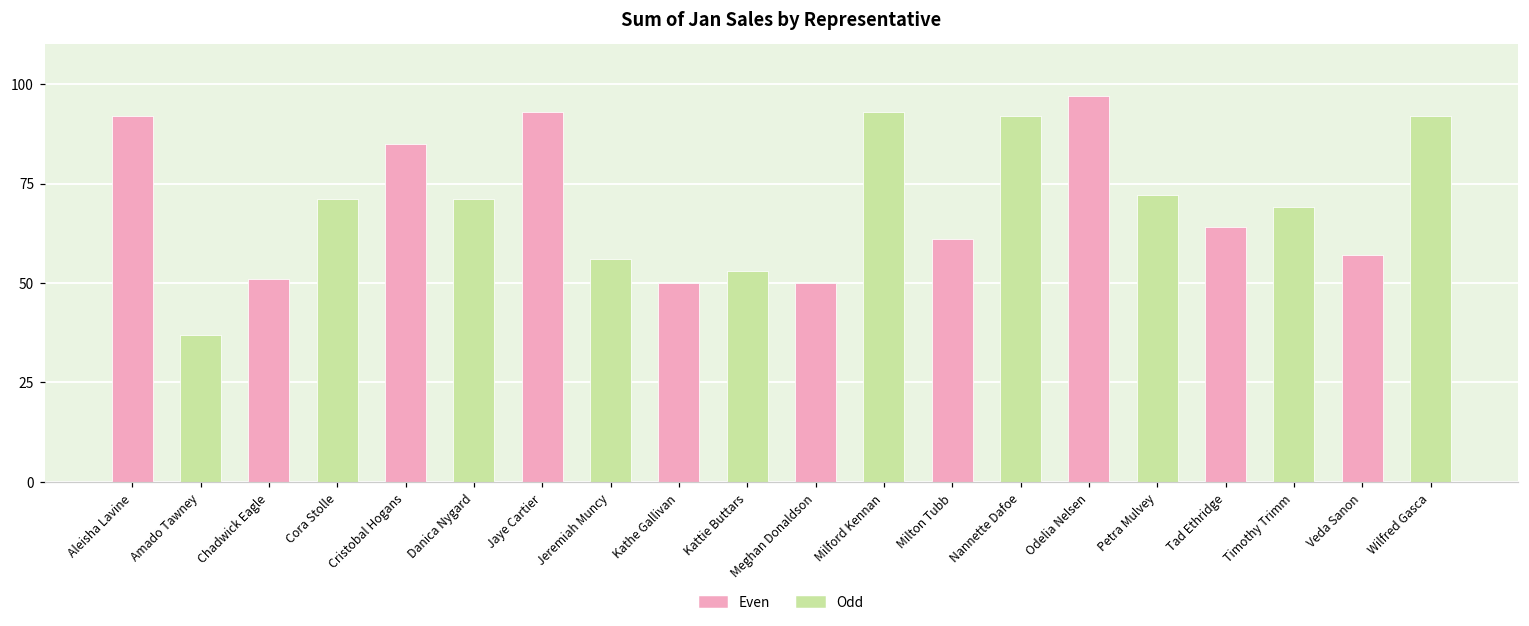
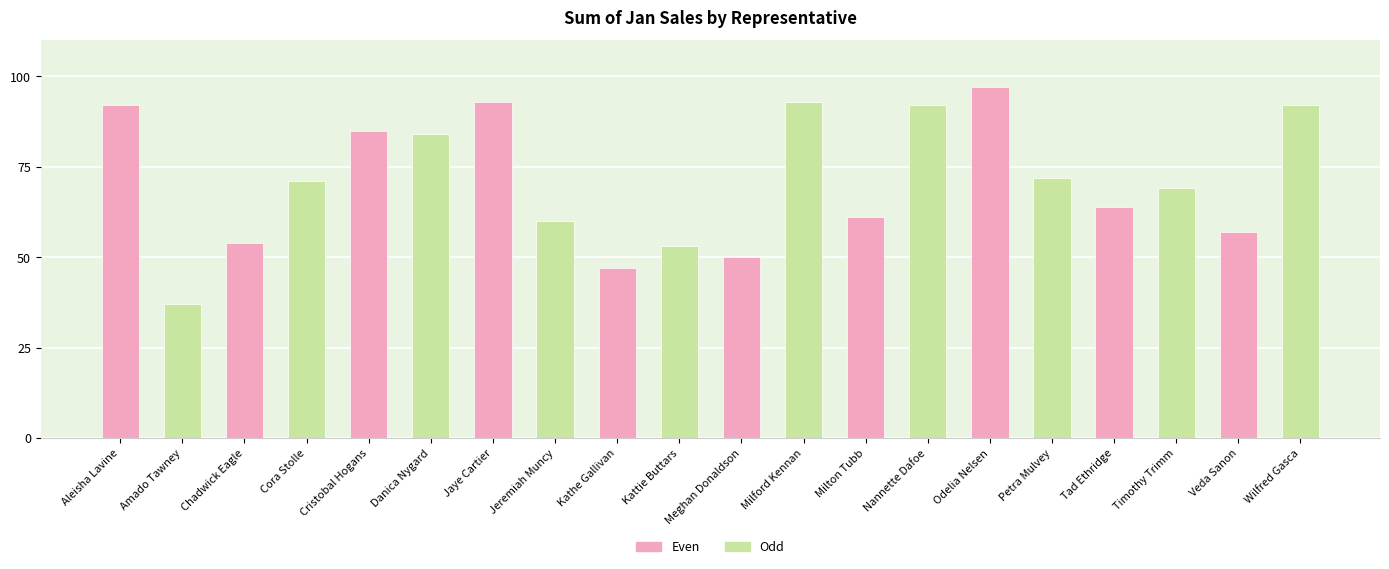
  {
    "Aleisha Lavine": 92,
    "Amado Tawney": 37,
-   "Chadwick Eagle": 51,
+   "Chadwick Eagle": 54,
    "Cora Stolle": 71,
    "Cristobal Hogans": 85,
-   "Danica Nygard": 71,
+   "Danica Nygard": 84,
    "Jaye Cartier": 93,
-   "Jeremiah Muncy": 56,
-   "Kathe Gallivan": 50,
+   "Jeremiah Muncy": 60,
+   "Kathe Gallivan": 47,
    "Kattie Buttars": 53,
    "Meghan Donaldson": 50,
    "Milford Kennan": 93,
    "Milton Tubb": 61,
    "Nannette Dafoe": 92,
    "Odelia Nelsen": 97,
    "Petra Mulvey": 72,
    "Tad Ethridge": 64,
    "Timothy Trimm": 69,
    "Veda Sanon": 57,
    "Wilfred Gasca": 92
  }
